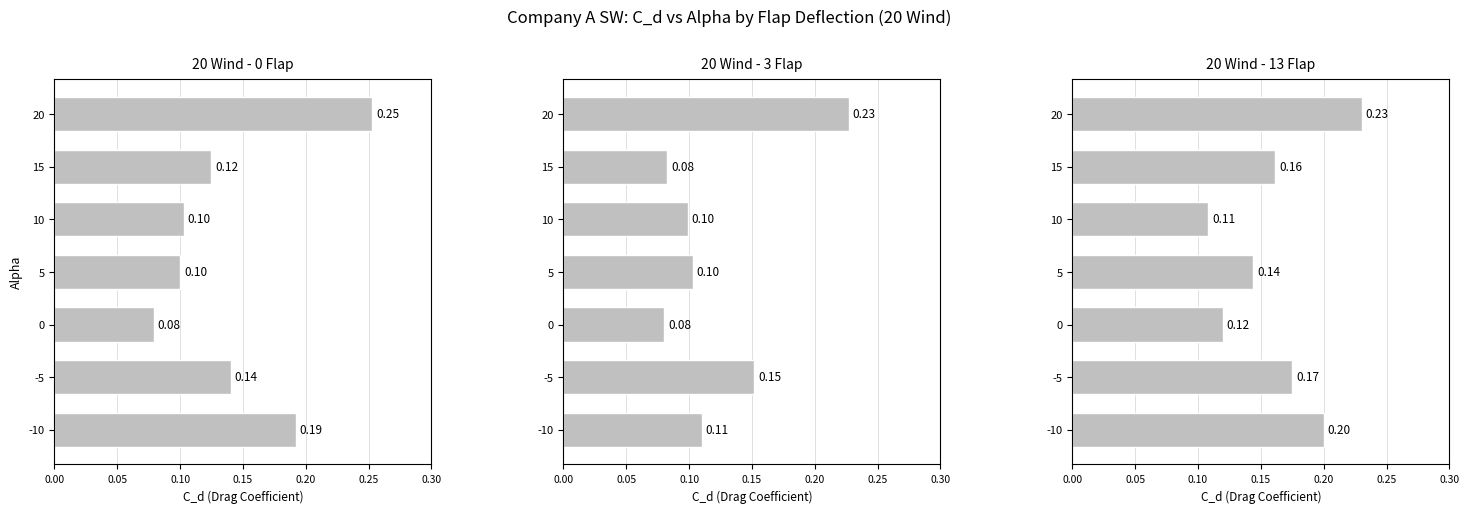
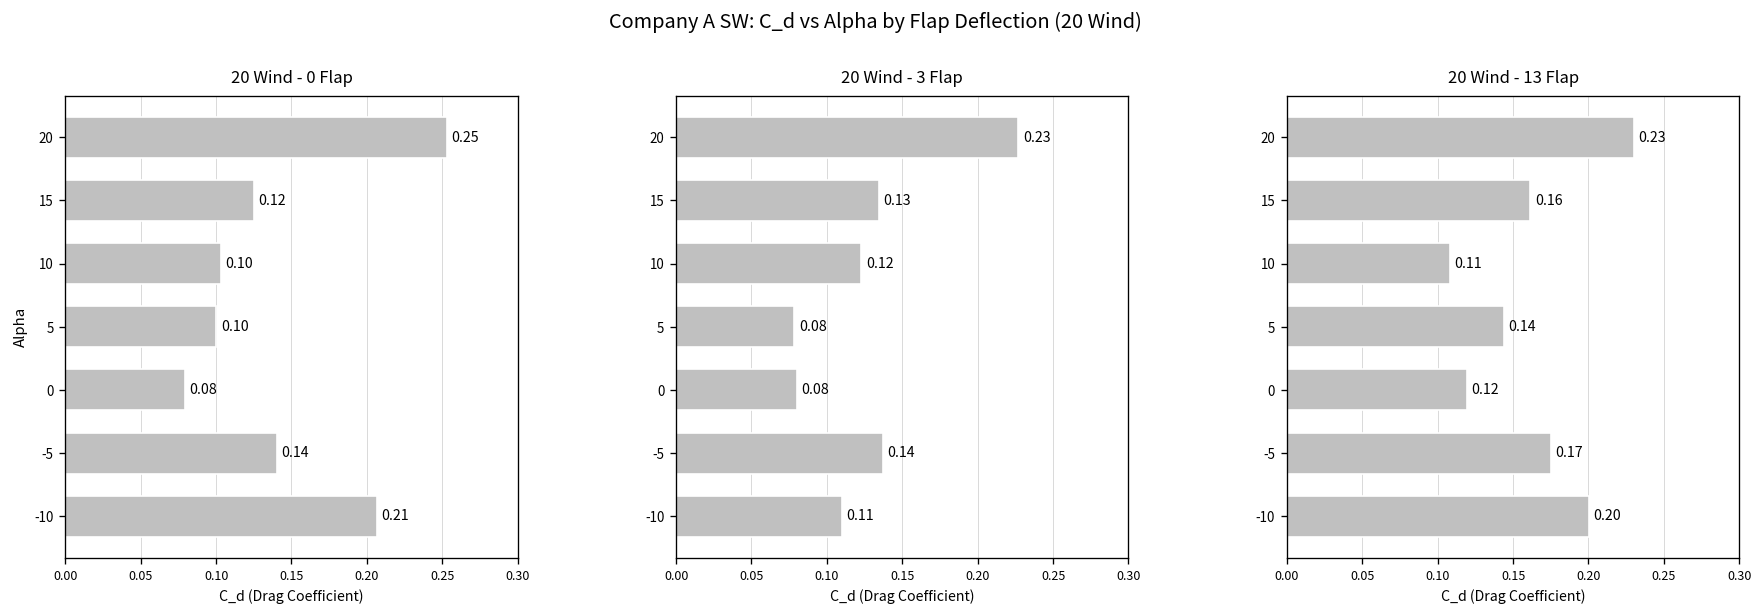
  {
    "20 Wind - 0 Flap": {
      "20": 0.25,
      "15": 0.12,
      "10": 0.10,
      "5": 0.10,
      "0": 0.08,
      "-5": 0.14,
-     "-10": 0.19
+     "-10": 0.21
    },
    "20 Wind - 3 Flap": {
      "20": 0.23,
-     "15": 0.08,
-     "10": 0.10,
-     "5": 0.10,
+     "15": 0.13,
+     "10": 0.12,
+     "5": 0.08,
      "0": 0.08,
-     "-5": 0.15,
+     "-5": 0.14,
      "-10": 0.11
    },
    "20 Wind - 13 Flap": {
      "20": 0.23,
      "15": 0.16,
      "10": 0.11,
      "5": 0.14,
      "0": 0.12,
      "-5": 0.17,
      "-10": 0.20
    }
  }
